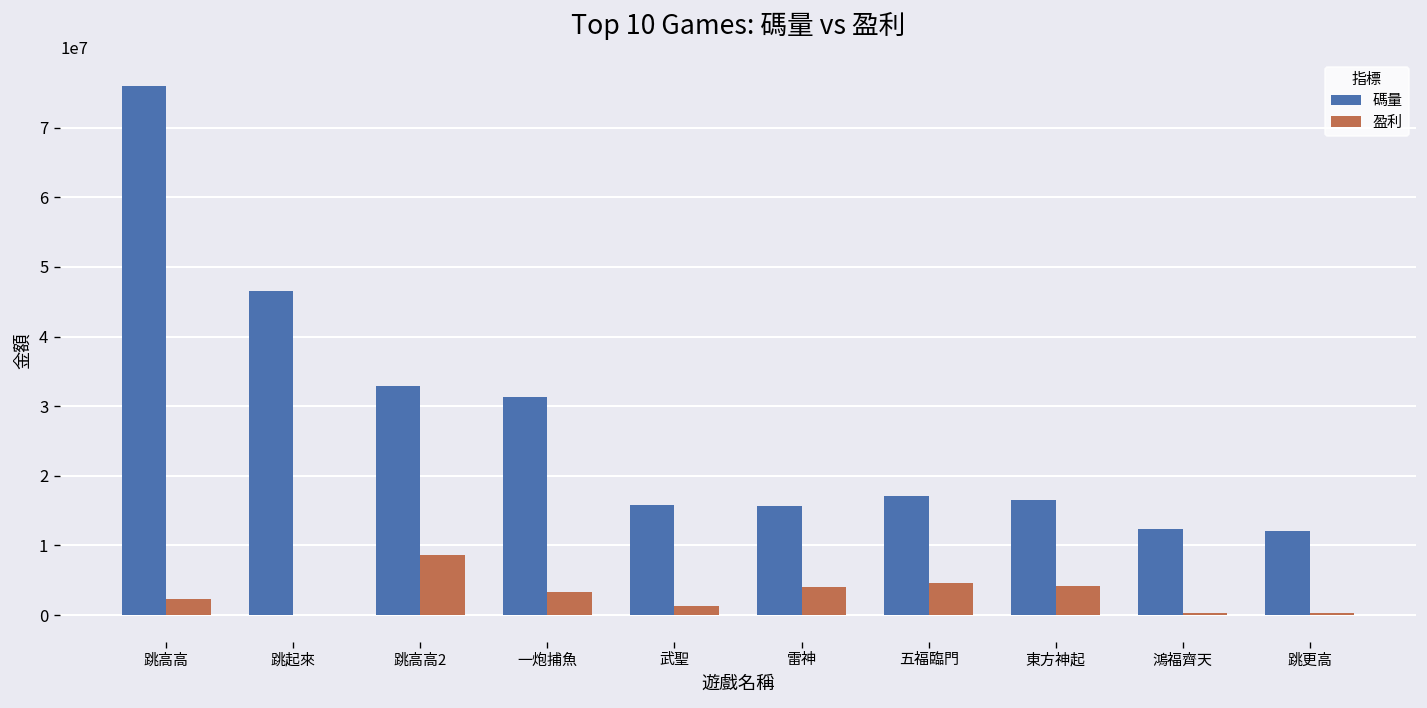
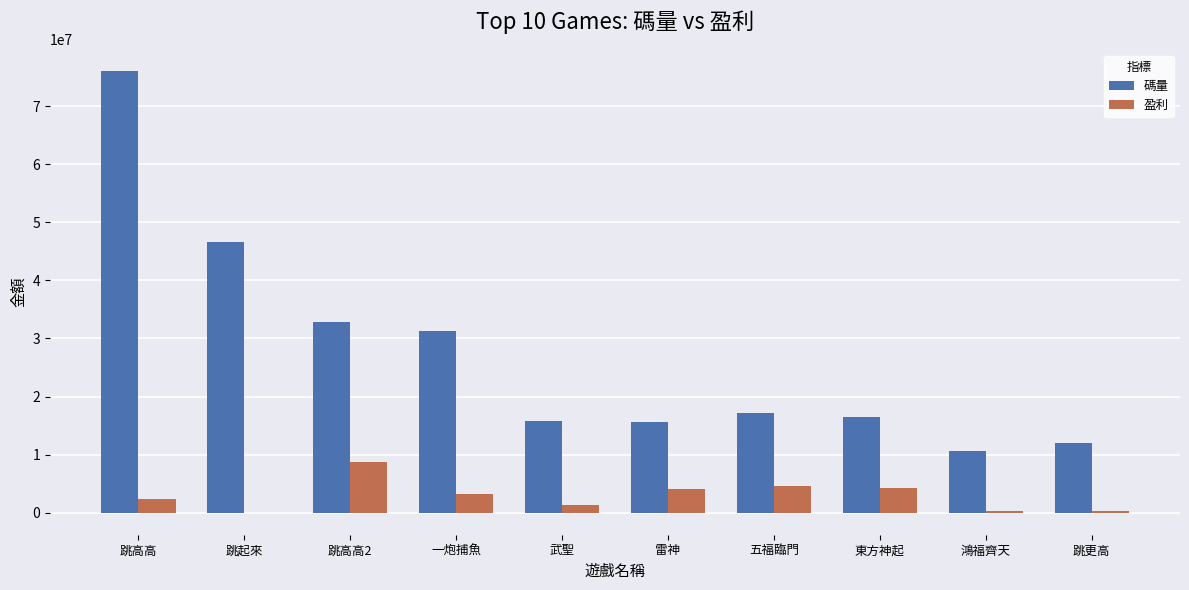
  {
    "碼量": {
      "跳高高": 76000000,
      "跳起來": 47000000,
      "跳高高2": 33000000,
      "一炮捕魚": 31000000,
      "武聖": 16000000,
      "雷神": 16000000,
      "五福臨門": 17000000,
      "東方神起": 17000000,
-     "鴻福齊天": 12000000,
+     "鴻福齊天": 11000000,
      "跳更高": 12000000
    },
    "盈利": {
      "跳高高": 2000000,
      "跳高高2": 9000000,
      "一炮捕魚": 3000000,
      "武聖": 1000000,
      "雷神": 4000000,
      "五福臨門": 5000000,
      "東方神起": 4000000
    }
  }
